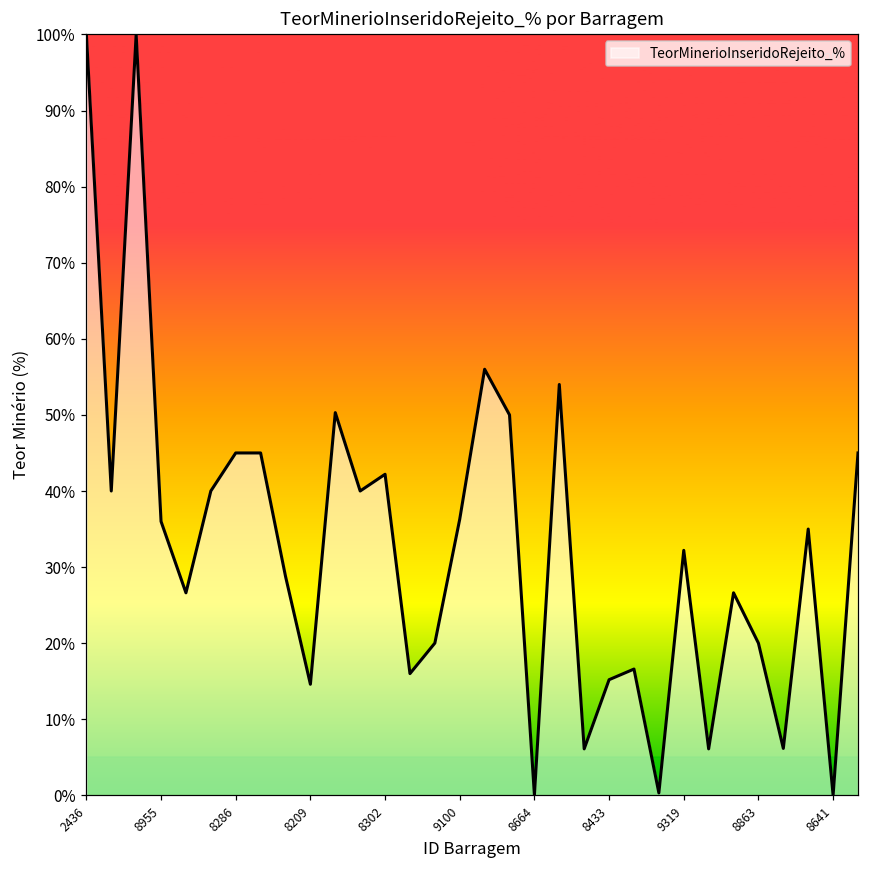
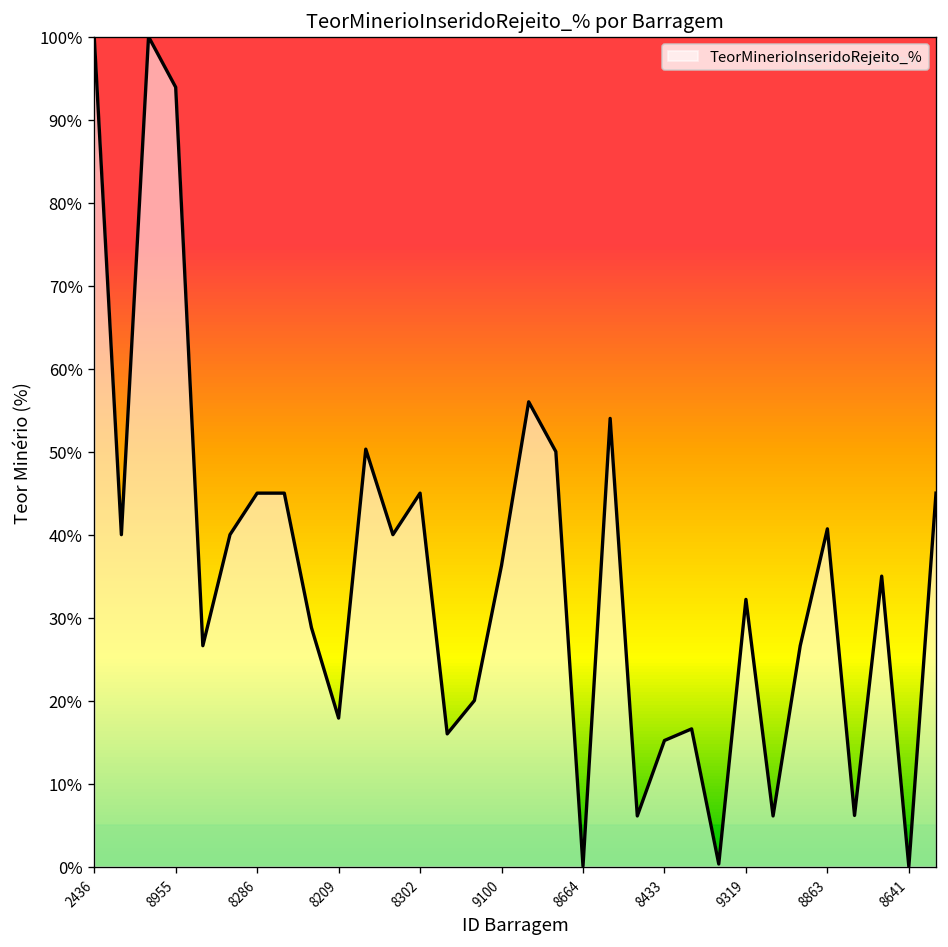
  {
    "2436": "100%",
-   "8955": "36%",
+   "8955": "94%",
    "8286": "45%",
-   "8209": "15%",
-   "8302": "42%",
+   "8209": "18%",
+   "8302": "45%",
    "9100": "36%",
    "8433": "15%",
    "9319": "32%",
-   "8863": "20%"
+   "8863": "41%"
  }
